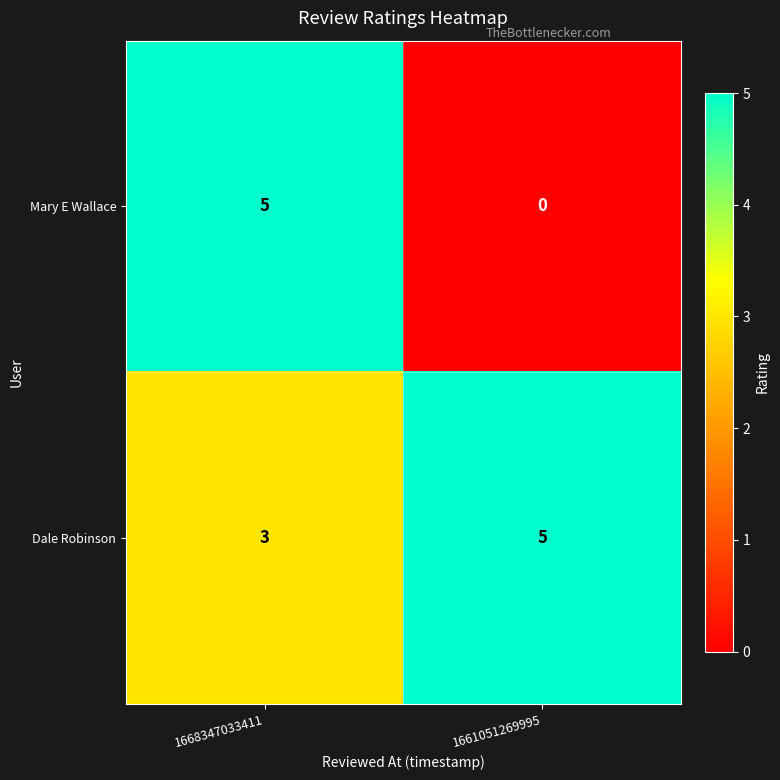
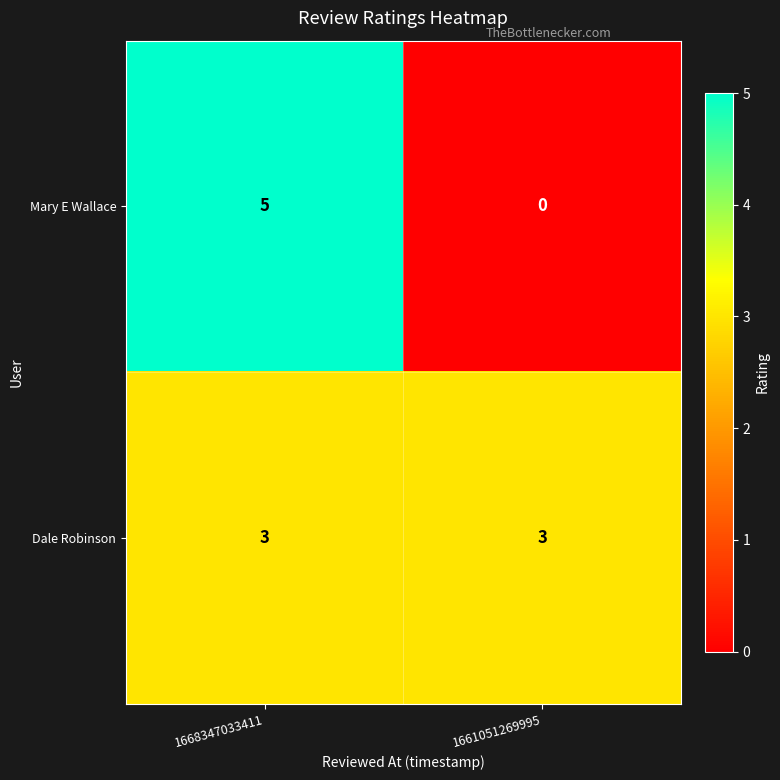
  {
    "Mary E Wallace": {
      "1668347033411": 5,
      "1661051269995": 0
    },
    "Dale Robinson": {
      "1668347033411": 3,
-     "1661051269995": 5
+     "1661051269995": 3
    }
  }
